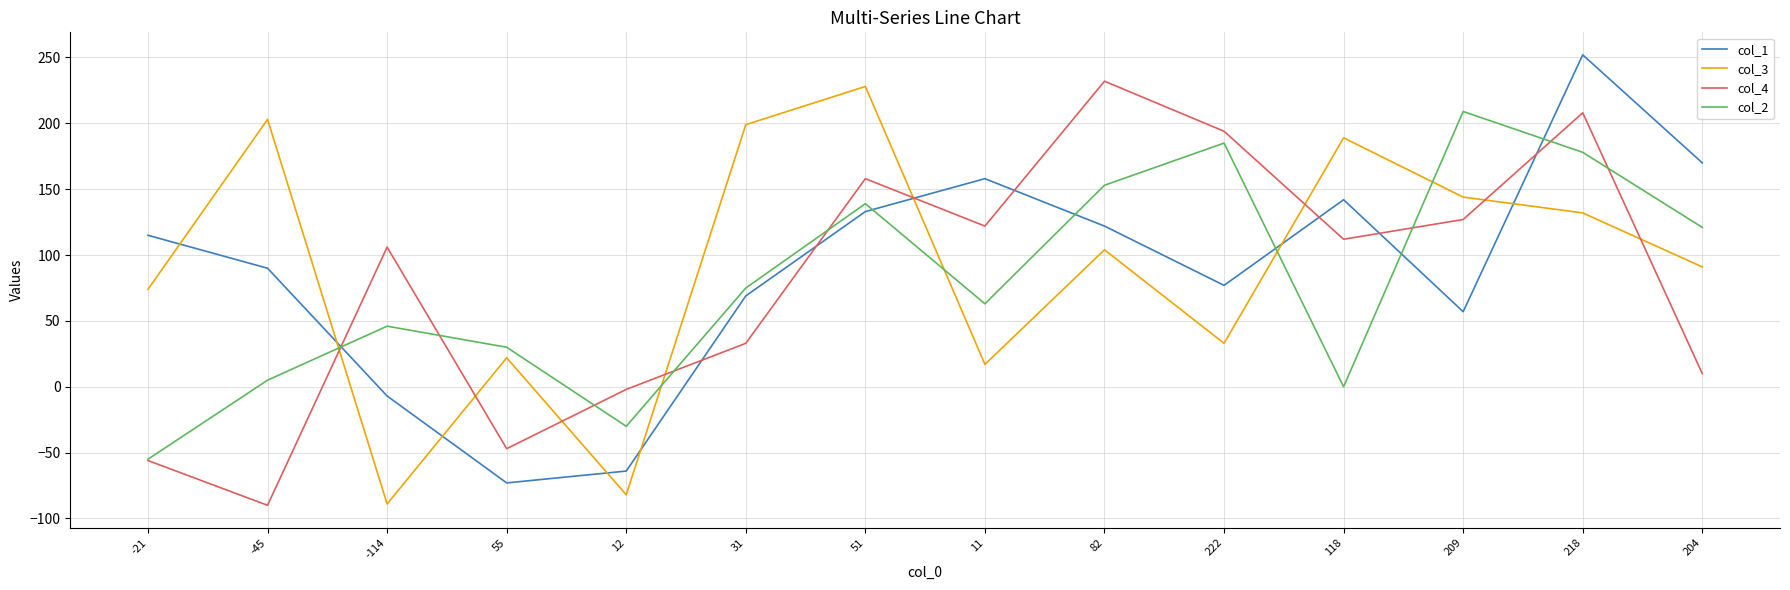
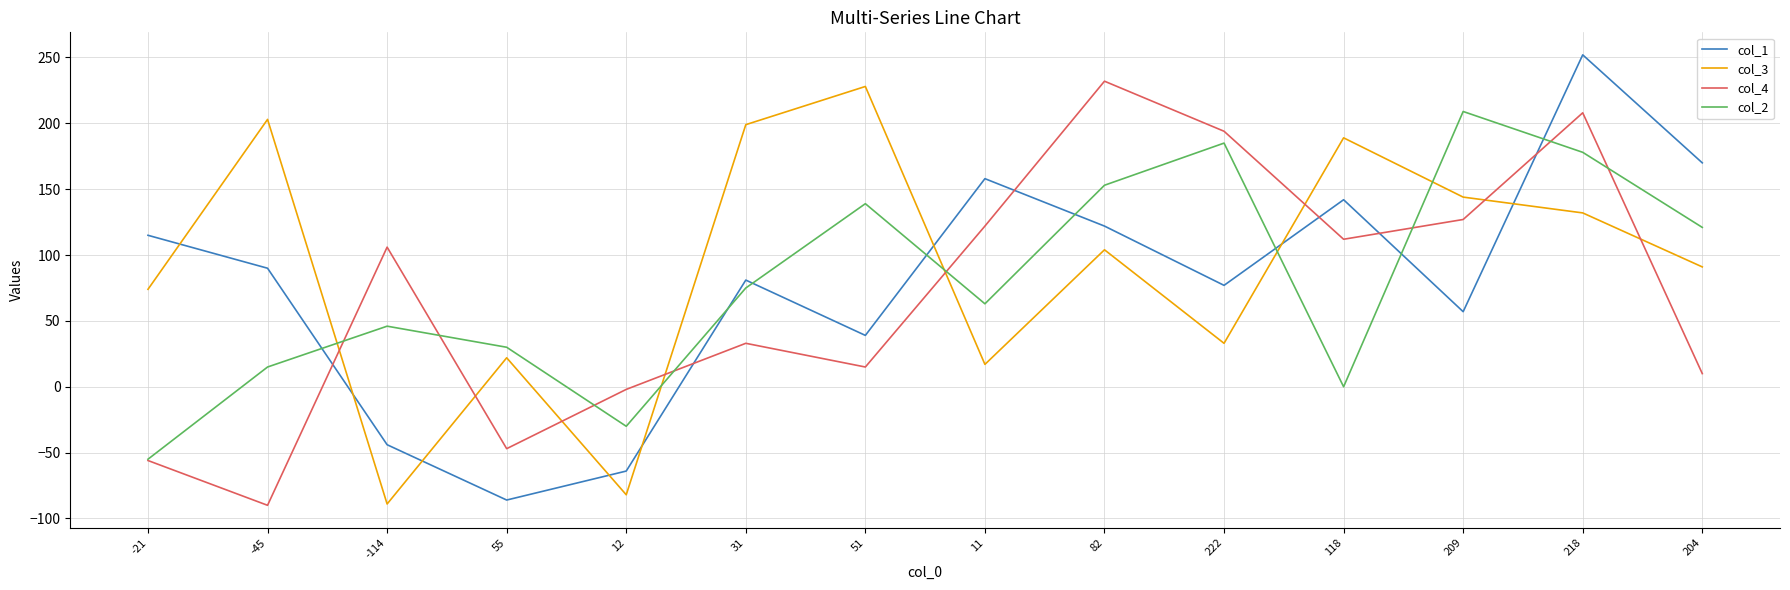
  {
    "col_1": {
      "-21": 115,
      "-45": 90,
-     "-114": -7,
-     "55": -73,
+     "-114": -44,
+     "55": -86,
      "12": -64,
-     "31": 69,
-     "51": 133,
+     "31": 81,
+     "51": 39,
      "11": 158,
      "82": 122,
      "222": 77,
      "118": 142,
      "209": 57,
      "218": 252,
      "204": 170
    },
    "col_3": {
      "-21": 74,
      "-45": 203,
      "-114": -89,
      "55": 22,
      "12": -82,
      "31": 199,
      "51": 228,
      "11": 17,
      "82": 104,
      "222": 33,
      "118": 189,
      "209": 144,
      "218": 132,
      "204": 91
    },
    "col_4": {
      "-45": -90,
      "-114": 106,
      "55": -47,
      "12": -2,
      "31": 33,
-     "51": 158,
+     "51": 15,
      "11": 122,
      "82": 232,
      "222": 194,
      "118": 112,
      "209": 127,
      "218": 208,
      "204": 10
    },
    "col_2": {
-     "-45": 5,
+     "-45": 15,
      "-114": 46,
      "55": 30,
      "12": -30,
      "31": 75,
      "51": 139,
      "11": 63,
      "82": 153,
      "222": 185,
      "118": 0,
      "209": 209,
      "218": 178,
      "204": 121
    }
  }
